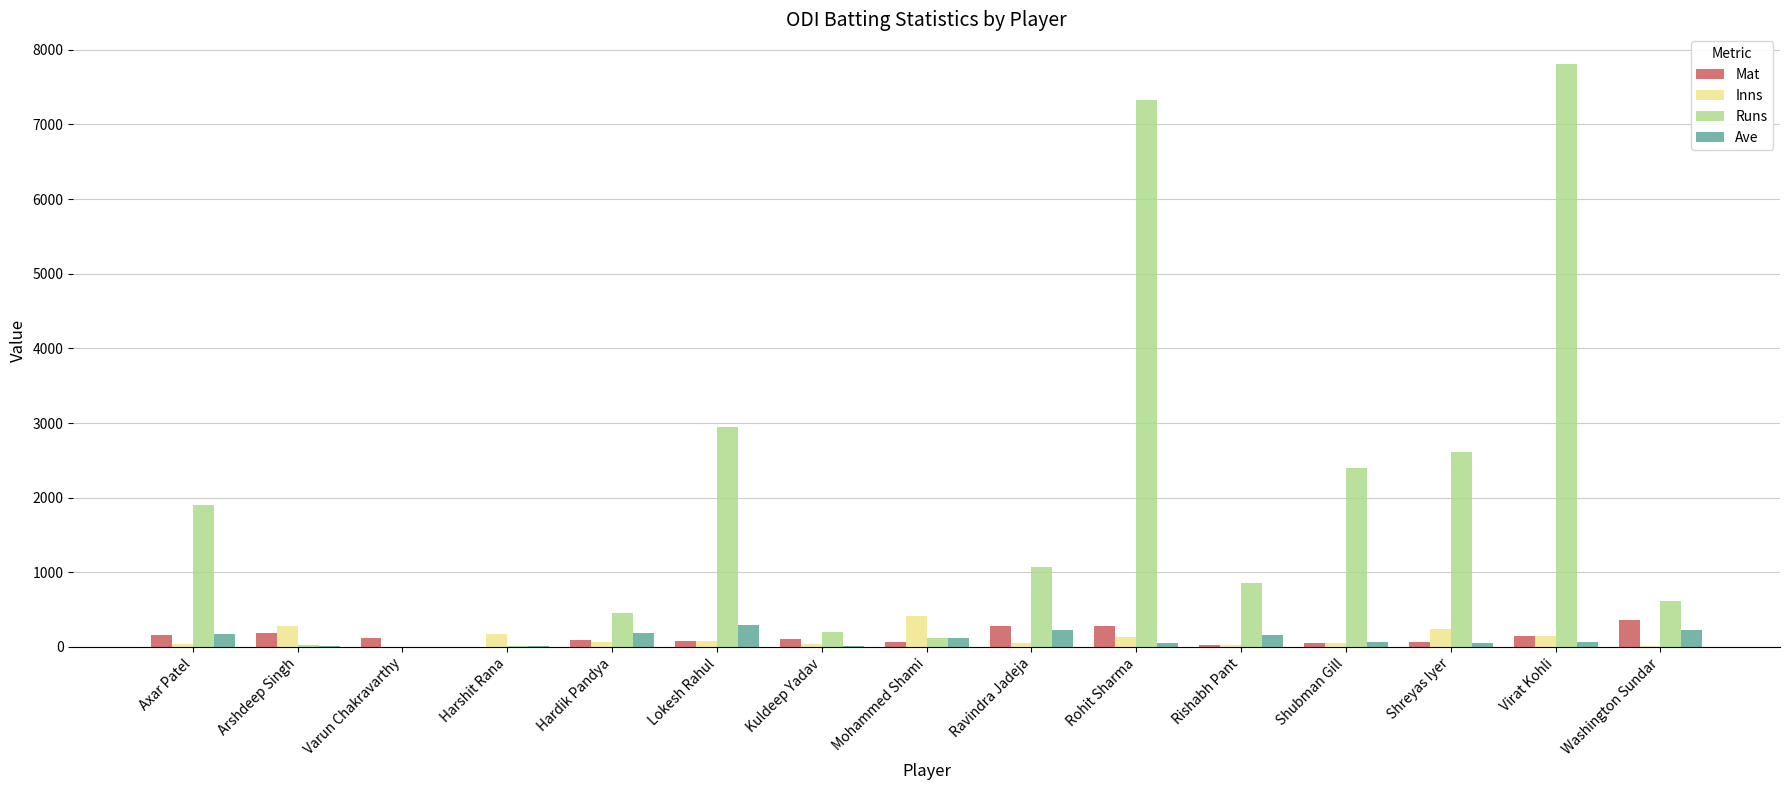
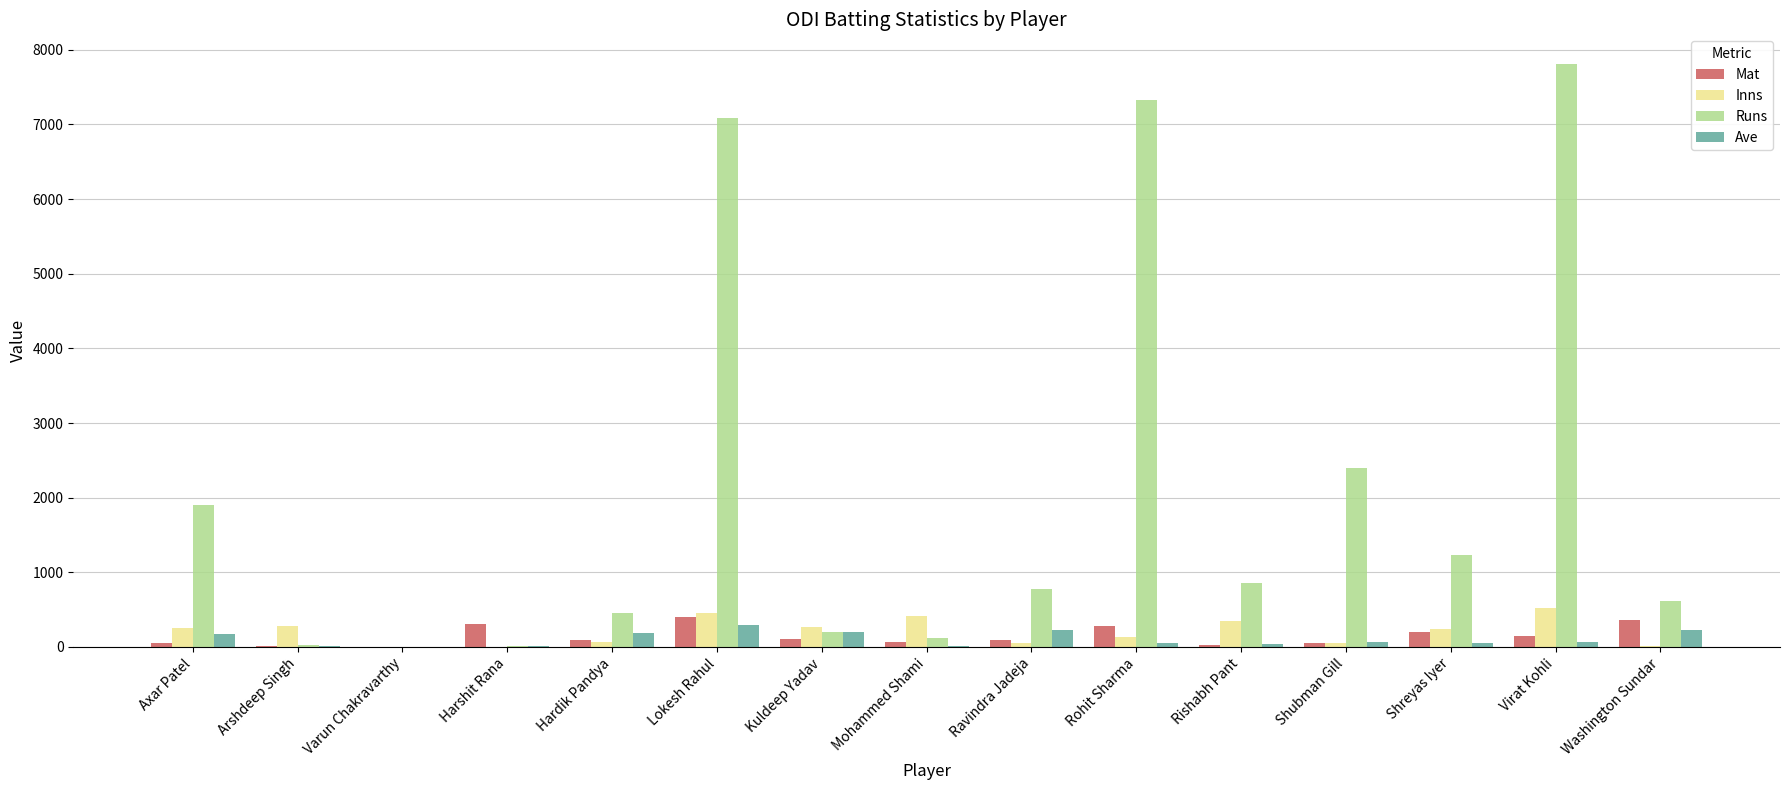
  {
    "Mat": {
-     "Axar Patel": 200,
-     "Arshdeep Singh": 200,
-     "Varun Chakravarthy": 100,
-     "Harshit Rana": 0,
+     "Axar Patel": 100,
+     "Arshdeep Singh": 0,
+     "Varun Chakravarthy": 0,
+     "Harshit Rana": 300,
      "Hardik Pandya": 100,
-     "Lokesh Rahul": 100,
+     "Lokesh Rahul": 400,
      "Kuldeep Yadav": 100,
      "Mohammed Shami": 100,
-     "Ravindra Jadeja": 300,
+     "Ravindra Jadeja": 100,
      "Rohit Sharma": 300,
      "Shubman Gill": 0,
-     "Shreyas Iyer": 100,
+     "Shreyas Iyer": 200,
      "Virat Kohli": 100,
      "Washington Sundar": 400
    },
    "Inns": {
-     "Axar Patel": 0,
+     "Axar Patel": 300,
      "Arshdeep Singh": 300,
      "Varun Chakravarthy": 0,
-     "Harshit Rana": 200,
+     "Harshit Rana": 0,
      "Hardik Pandya": 100,
-     "Lokesh Rahul": 100,
-     "Kuldeep Yadav": 0,
+     "Lokesh Rahul": 500,
+     "Kuldeep Yadav": 300,
      "Mohammed Shami": 400,
      "Ravindra Jadeja": 100,
      "Rohit Sharma": 100,
-     "Rishabh Pant": 0,
+     "Rishabh Pant": 300,
      "Shubman Gill": 0,
      "Shreyas Iyer": 200,
-     "Virat Kohli": 100
+     "Virat Kohli": 500
    },
    "Runs": {
      "Axar Patel": 1900,
      "Varun Chakravarthy": 0,
      "Hardik Pandya": 500,
-     "Lokesh Rahul": 2900,
+     "Lokesh Rahul": 7100,
      "Kuldeep Yadav": 200,
      "Mohammed Shami": 100,
-     "Ravindra Jadeja": 1100,
+     "Ravindra Jadeja": 800,
      "Rohit Sharma": 7300,
      "Rishabh Pant": 900,
      "Shubman Gill": 2400,
-     "Shreyas Iyer": 2600,
+     "Shreyas Iyer": 1200,
      "Virat Kohli": 7800,
      "Washington Sundar": 600
    },
    "Ave": {
      "Axar Patel": 200,
      "Varun Chakravarthy": 0,
      "Hardik Pandya": 200,
      "Lokesh Rahul": 300,
-     "Kuldeep Yadav": 0,
-     "Mohammed Shami": 100,
+     "Kuldeep Yadav": 200,
+     "Mohammed Shami": 0,
      "Ravindra Jadeja": 200,
      "Rohit Sharma": 100,
-     "Rishabh Pant": 200,
+     "Rishabh Pant": 0,
      "Shubman Gill": 100,
      "Shreyas Iyer": 0,
      "Virat Kohli": 100,
      "Washington Sundar": 200
    }
  }
